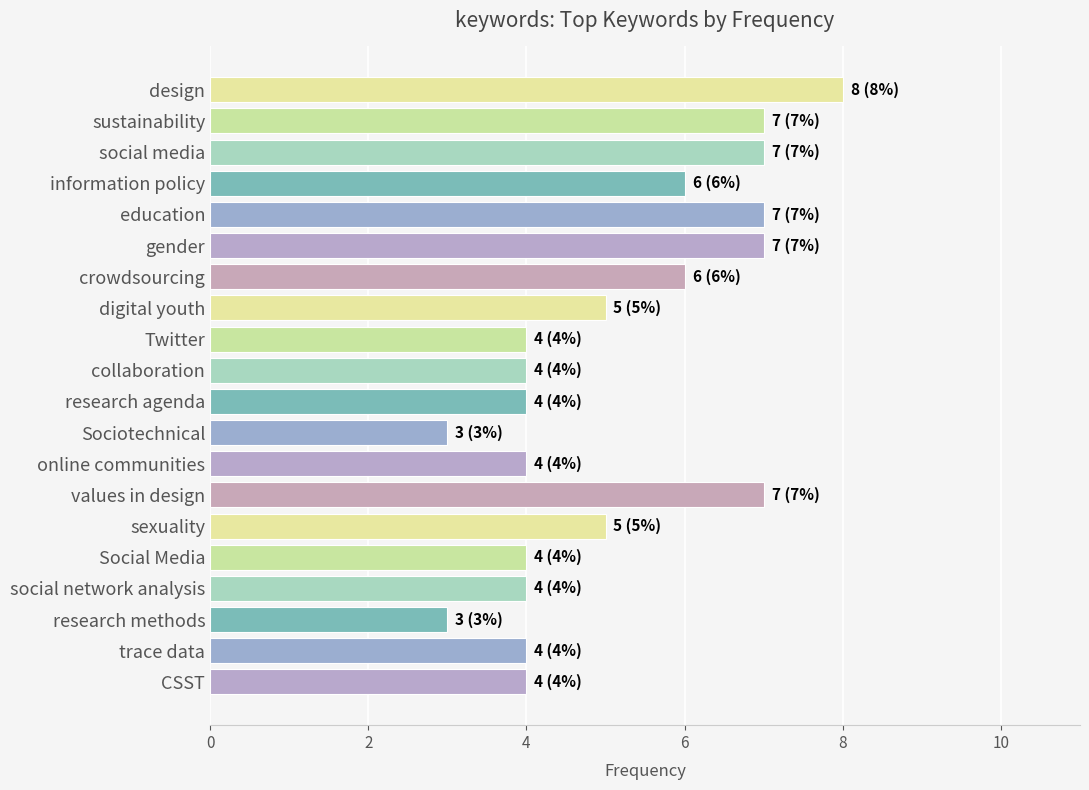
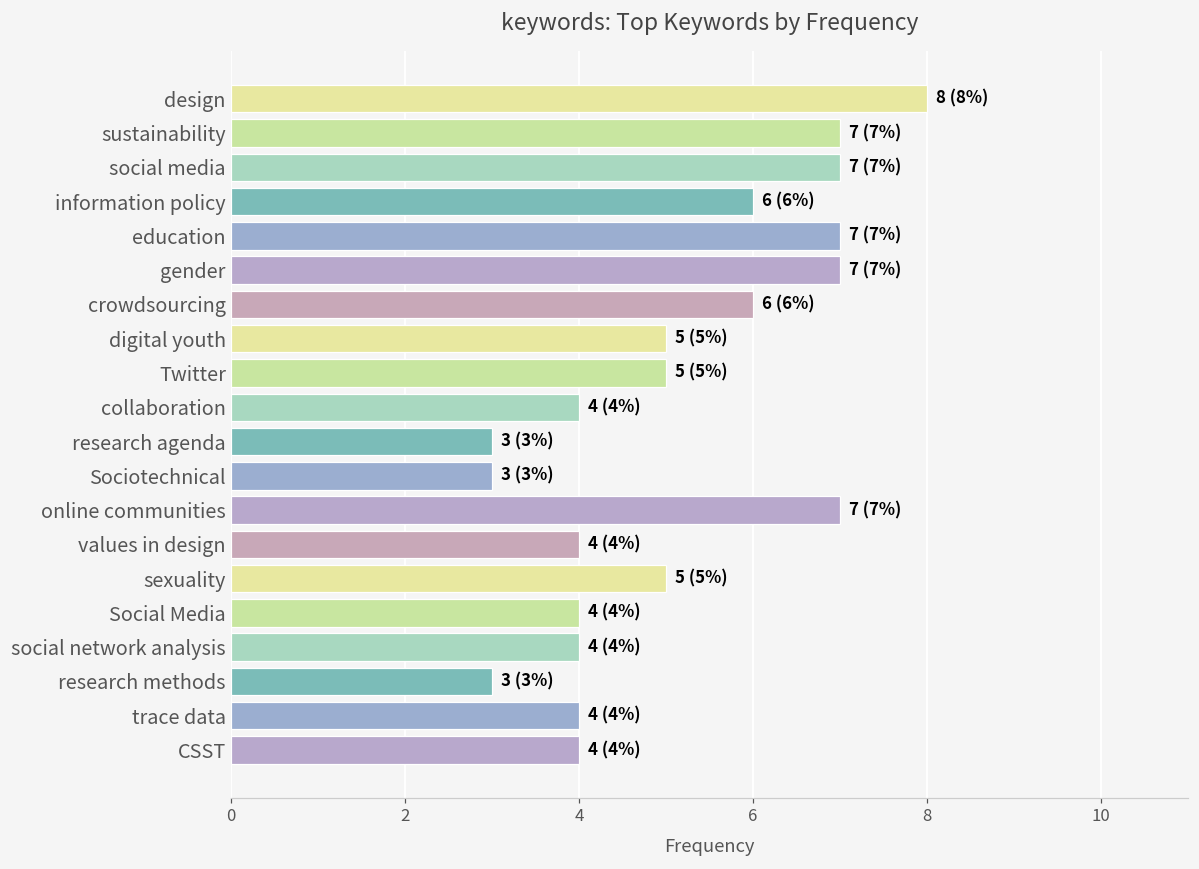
  {
    "design": "8",
    "sustainability": "7",
    "social media": "7",
    "information policy": "6",
    "education": "7",
    "gender": "7",
    "crowdsourcing": "6",
    "digital youth": "5",
-   "Twitter": "4 (4%)",
+   "Twitter": "5 (5%)",
    "collaboration": "4",
-   "research agenda": "4 (4%)",
+   "research agenda": "3 (3%)",
    "Sociotechnical": "3",
-   "online communities": "4 (4%)",
-   "values in design": "7 (7%)",
+   "online communities": "7 (7%)",
+   "values in design": "4 (4%)",
    "sexuality": "5",
    "Social Media": "4",
    "social network analysis": "4",
    "research methods": "3",
    "trace data": "4",
    "CSST": "4"
  }
